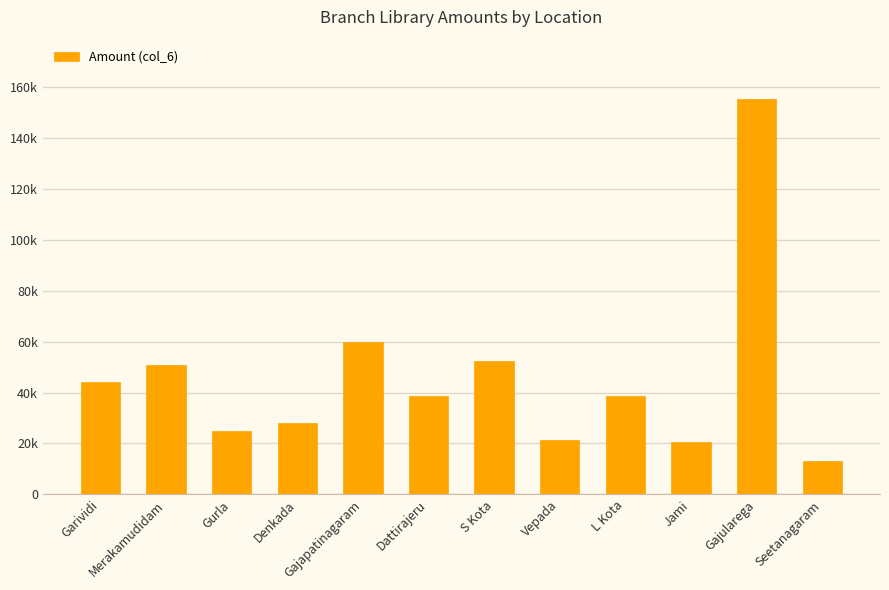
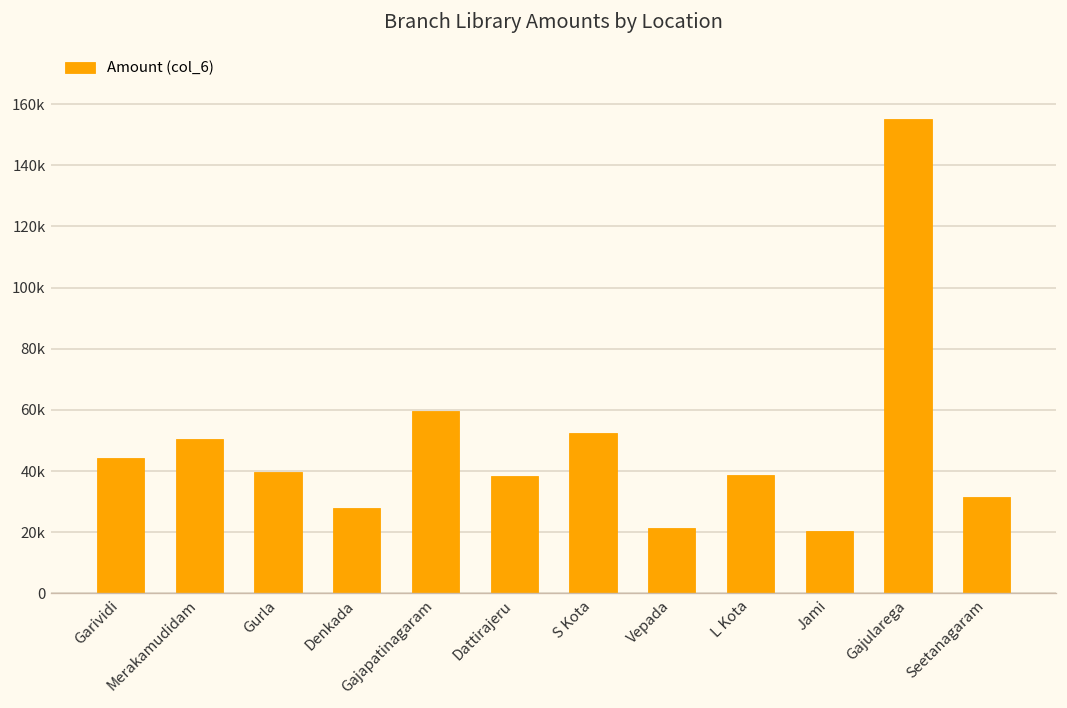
  {
    "Garividi": 44000,
    "Merakamudidam": 51000,
-   "Gurla": 25000,
+   "Gurla": 40000,
    "Denkada": 28000,
    "Gajapatinagaram": 60000,
    "Dattirajeru": 38000,
    "S Kota": 52000,
    "Vepada": 21000,
    "L Kota": 39000,
    "Jami": 20000,
    "Gajularega": 155000,
-   "Seetanagaram": 13000
+   "Seetanagaram": 32000
  }
